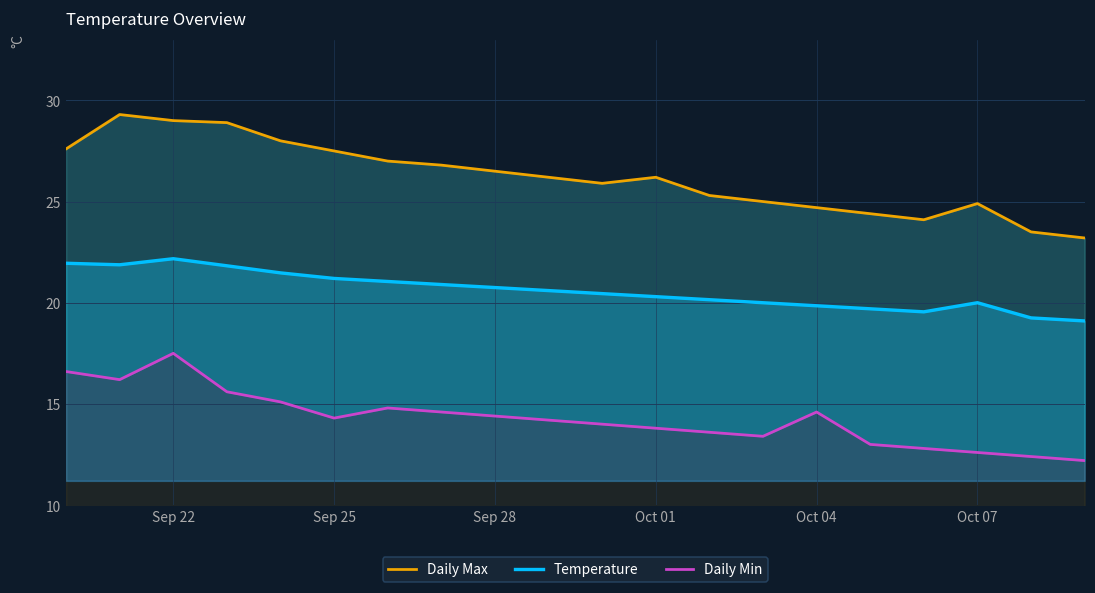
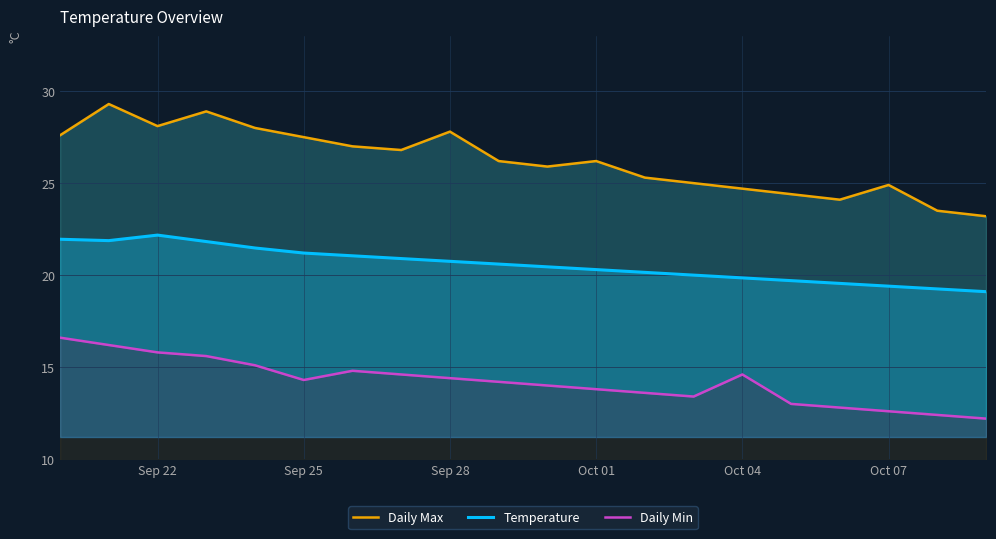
  {
    "Daily Max": {
-     "Sep 22": 29.0,
+     "Sep 22": 28.1,
      "Sep 25": 27.5,
-     "Sep 28": 26.5,
+     "Sep 28": 27.8,
      "Oct 01": 26.2,
      "Oct 04": 24.7,
      "Oct 07": 24.9
    },
    "Temperature": {
      "Sep 22": 22.2,
      "Sep 25": 21.2,
      "Sep 28": 20.8,
      "Oct 01": 20.3,
      "Oct 04": 19.9,
-     "Oct 07": 20.0
+     "Oct 07": 19.4
    },
    "Daily Min": {
-     "Sep 22": 17.5,
+     "Sep 22": 15.8,
      "Sep 25": 14.3,
      "Sep 28": 14.4,
      "Oct 01": 13.8,
      "Oct 04": 14.6,
      "Oct 07": 12.6
    }
  }
